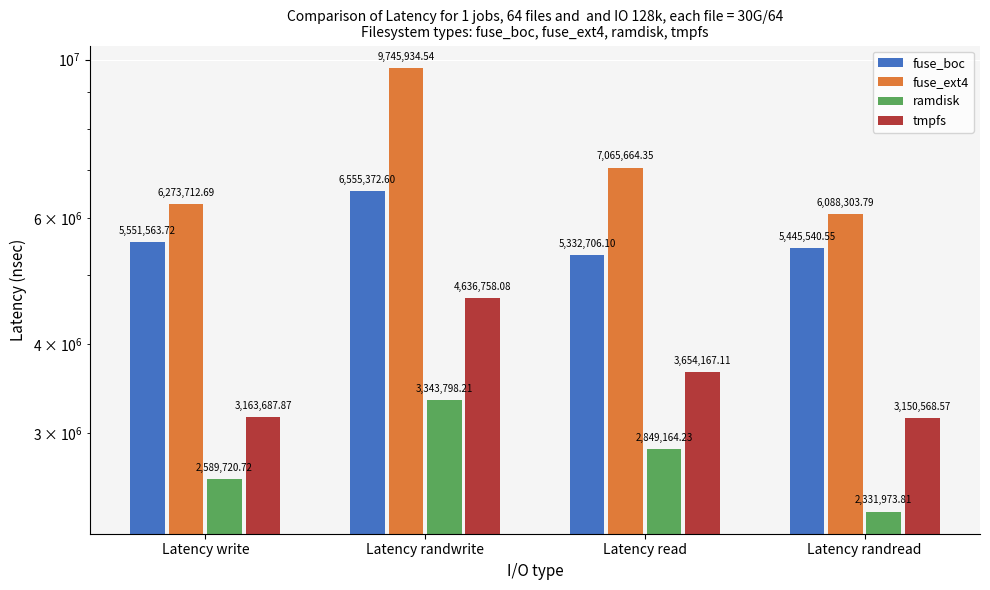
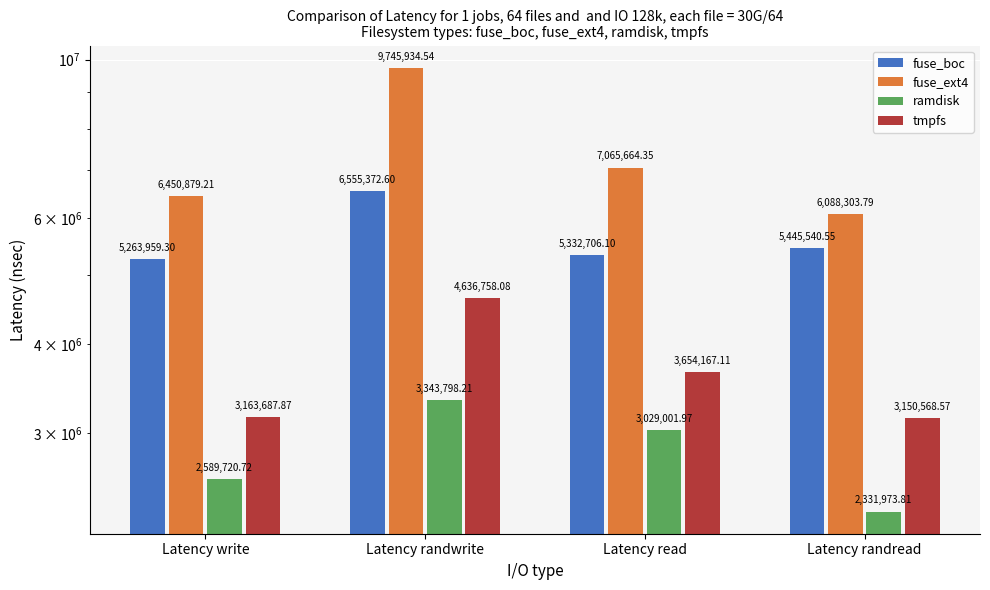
  {
    "fuse_boc": {
-     "Latency write": "5,551,563.72",
+     "Latency write": "5,263,959.30",
      "Latency randwrite": "6,555,372.60",
      "Latency read": "5,332,706.10",
      "Latency randread": "5,445,540.55"
    },
    "fuse_ext4": {
-     "Latency write": "6,273,712.69",
+     "Latency write": "6,450,879.21",
      "Latency randwrite": "9,745,934.54",
      "Latency read": "7,065,664.35",
      "Latency randread": "6,088,303.79"
    },
    "ramdisk": {
      "Latency write": "2,589,720.72",
      "Latency randwrite": "3,343,798.21",
-     "Latency read": "2,849,164.23",
+     "Latency read": "3,029,001.97",
      "Latency randread": "2,331,973.81"
    },
    "tmpfs": {
      "Latency write": "3,163,687.87",
      "Latency randwrite": "4,636,758.08",
      "Latency read": "3,654,167.11",
      "Latency randread": "3,150,568.57"
    }
  }
